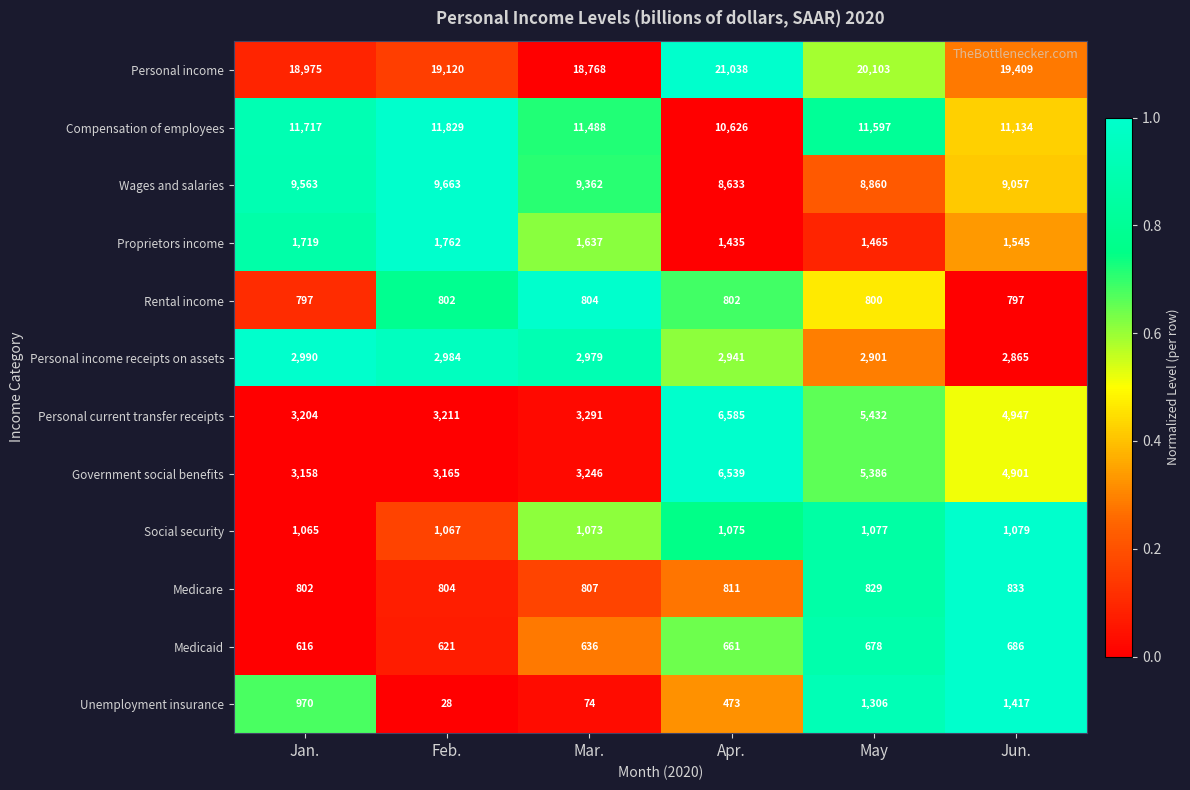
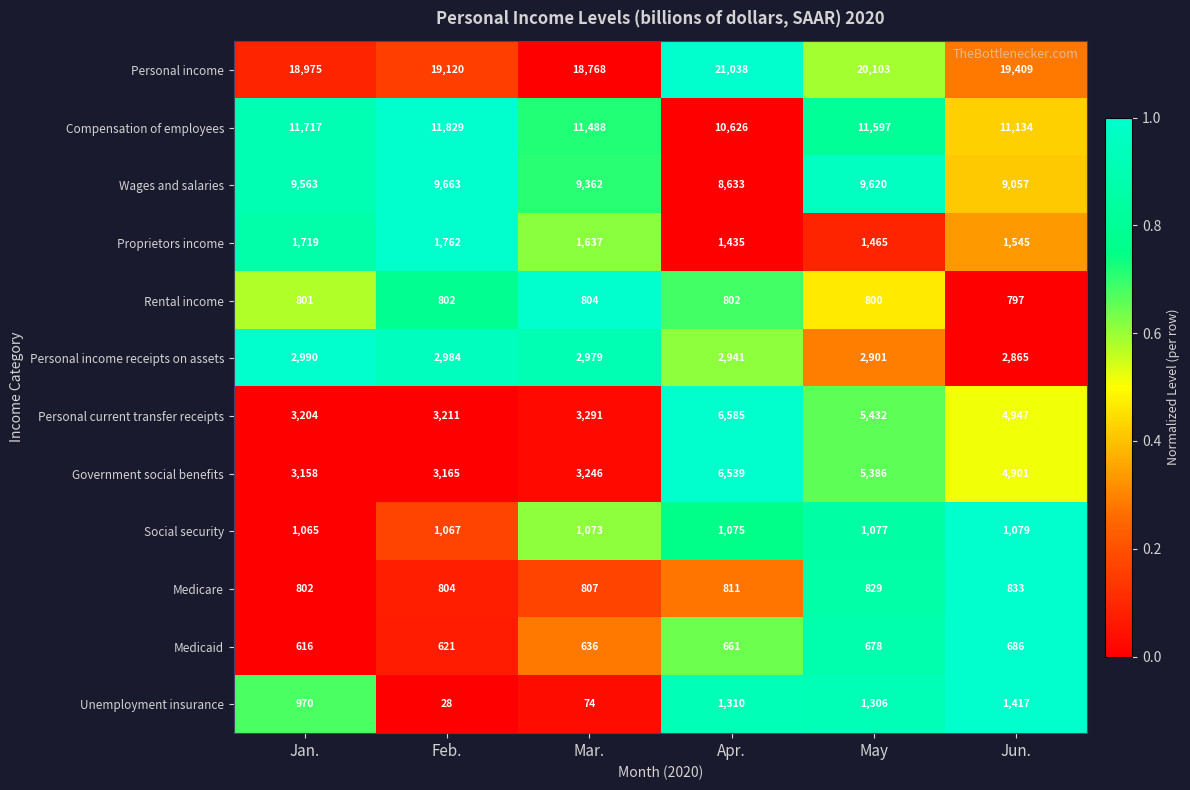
  {
    "Personal income": {
      "Jan.": "18,975",
      "Feb.": "19,120",
      "Mar.": "18,768",
      "Apr.": "21,038",
      "May": "20,103"
    },
    "Compensation of employees": {
      "Jan.": "11,717",
      "Feb.": "11,829",
      "Mar.": "11,488",
      "Apr.": "10,626",
      "May": "11,597",
      "Jun.": "11,134"
    },
    "Wages and salaries": {
      "Jan.": "9,563",
      "Feb.": "9,663",
      "Mar.": "9,362",
      "Apr.": "8,633",
-     "May": "8,860",
+     "May": "9,620",
      "Jun.": "9,057"
    },
    "Proprietors income": {
      "Jan.": "1,719",
      "Feb.": "1,762",
      "Mar.": "1,637",
      "Apr.": "1,435",
      "May": "1,465",
      "Jun.": "1,545"
    },
    "Rental income": {
-     "Jan.": "797",
+     "Jan.": "801",
      "Feb.": "802",
      "Mar.": "804",
      "Apr.": "802",
      "May": "800",
      "Jun.": "797"
    },
    "Personal income receipts on assets": {
      "Jan.": "2,990",
      "Feb.": "2,984",
      "Mar.": "2,979",
      "Apr.": "2,941",
      "May": "2,901",
      "Jun.": "2,865"
    },
    "Personal current transfer receipts": {
      "Jan.": "3,204",
      "Feb.": "3,211",
      "Mar.": "3,291",
      "Apr.": "6,585",
      "May": "5,432",
      "Jun.": "4,947"
    },
    "Government social benefits": {
      "Jan.": "3,158",
      "Feb.": "3,165",
      "Mar.": "3,246",
      "Apr.": "6,539",
      "May": "5,386",
      "Jun.": "4,901"
    },
    "Social security": {
      "Jan.": "1,065",
      "Feb.": "1,067",
      "Mar.": "1,073",
      "Apr.": "1,075",
      "May": "1,077",
      "Jun.": "1,079"
    },
    "Medicare": {
      "Jan.": "802",
      "Feb.": "804",
      "Mar.": "807",
      "Apr.": "811",
      "May": "829",
      "Jun.": "833"
    },
    "Medicaid": {
      "Jan.": "616",
      "Feb.": "621",
      "Mar.": "636",
      "Apr.": "661",
      "May": "678",
      "Jun.": "686"
    },
    "Unemployment insurance": {
      "Jan.": "970",
      "Feb.": "28",
      "Mar.": "74",
-     "Apr.": "473",
+     "Apr.": "1,310",
      "May": "1,306",
      "Jun.": "1,417"
    }
  }
